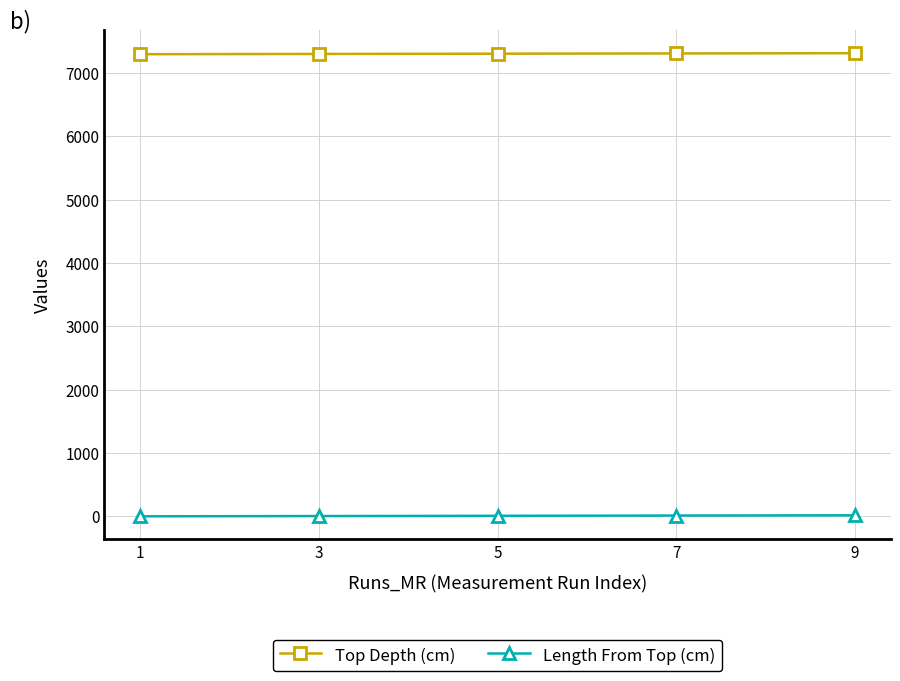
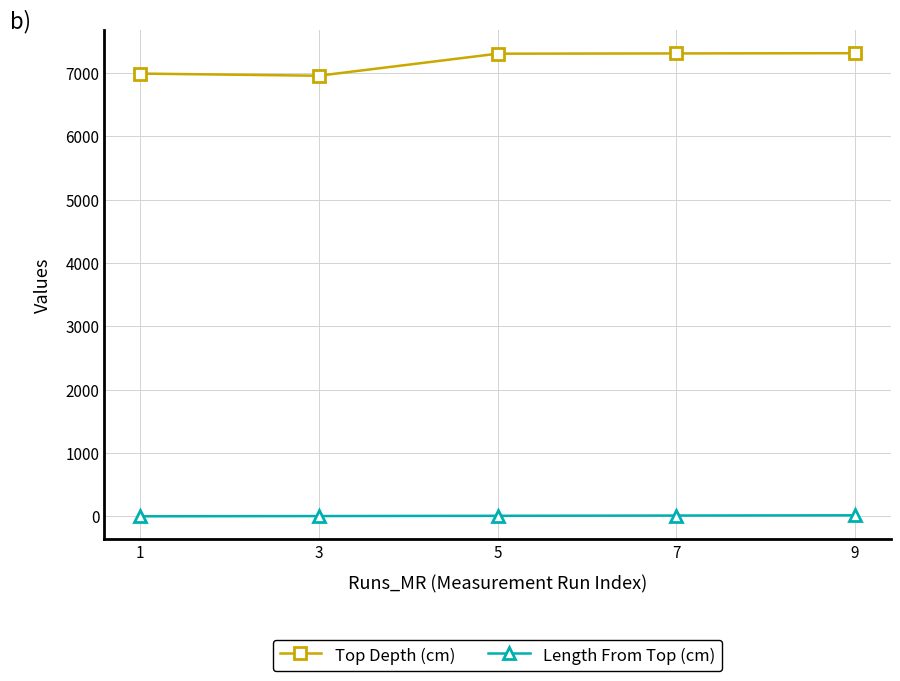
  {
    "Top Depth (cm)": {
-     "1": 7300,
-     "3": 7300,
+     "1": 7000,
+     "3": 7000,
      "5": 7300,
      "7": 7300,
      "9": 7300
    },
    "Length From Top (cm)": {
      "1": 0,
      "3": 0,
      "5": 0,
      "7": 0,
      "9": 0
    }
  }
